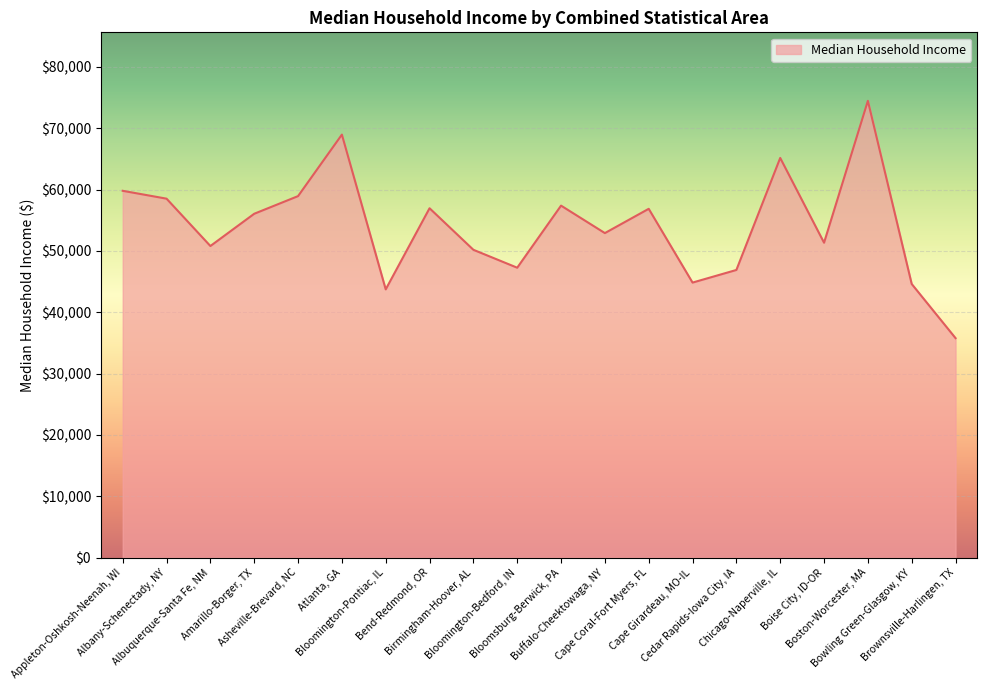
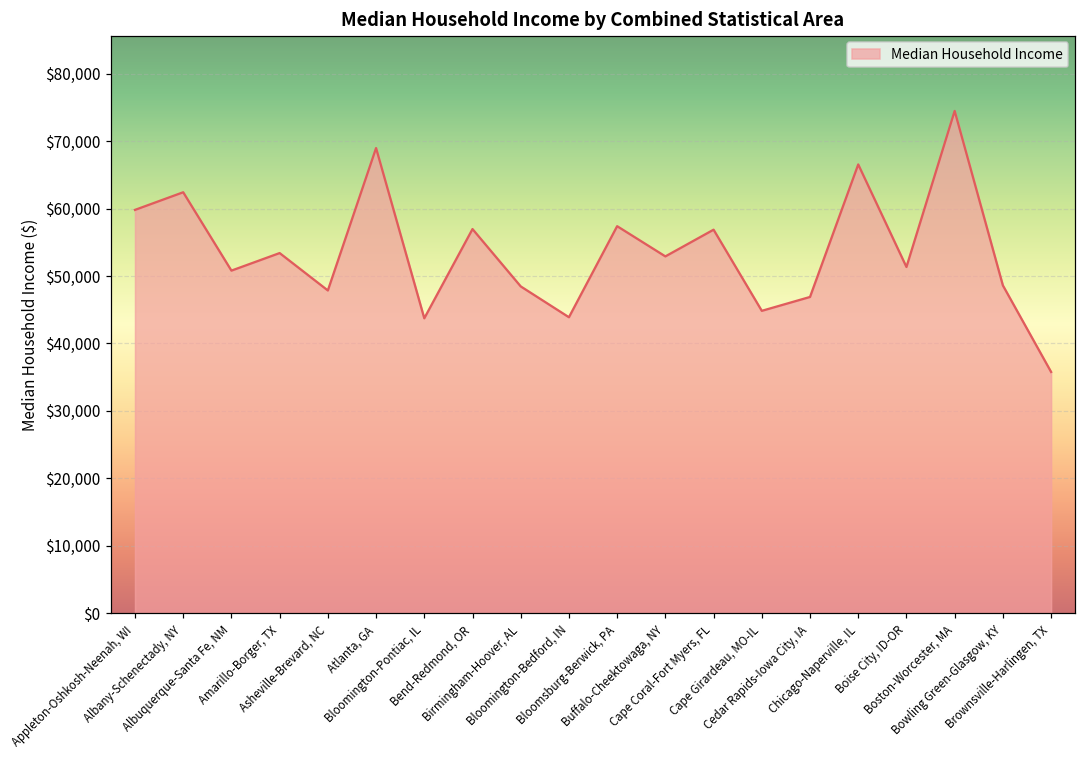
  {
    "Appleton-Oshkosh-Neenah, WI": "$60,000",
-   "Albany-Schenectady, NY": "$59,000",
+   "Albany-Schenectady, NY": "$62,000",
    "Albuquerque-Santa Fe, NM": "$51,000",
-   "Amarillo-Borger, TX": "$56,000",
-   "Asheville-Brevard, NC": "$59,000",
+   "Amarillo-Borger, TX": "$53,000",
+   "Asheville-Brevard, NC": "$48,000",
    "Atlanta, GA": "$69,000",
    "Bloomington-Pontiac, IL": "$44,000",
    "Bend-Redmond, OR": "$57,000",
-   "Birmingham-Hoover, AL": "$50,000",
-   "Bloomington-Bedford, IN": "$47,000",
+   "Birmingham-Hoover, AL": "$48,000",
+   "Bloomington-Bedford, IN": "$44,000",
    "Bloomsburg-Berwick, PA": "$57,000",
    "Buffalo-Cheektowaga, NY": "$53,000",
    "Cape Coral-Fort Myers, FL": "$57,000",
    "Cape Girardeau, MO-IL": "$45,000",
    "Cedar Rapids-Iowa City, IA": "$47,000",
-   "Chicago-Naperville, IL": "$65,000",
+   "Chicago-Naperville, IL": "$67,000",
    "Boise City, ID-OR": "$51,000",
    "Boston-Worcester, MA": "$74,000",
-   "Bowling Green-Glasgow, KY": "$45,000",
+   "Bowling Green-Glasgow, KY": "$49,000",
    "Brownsville-Harlingen, TX": "$36,000"
  }
